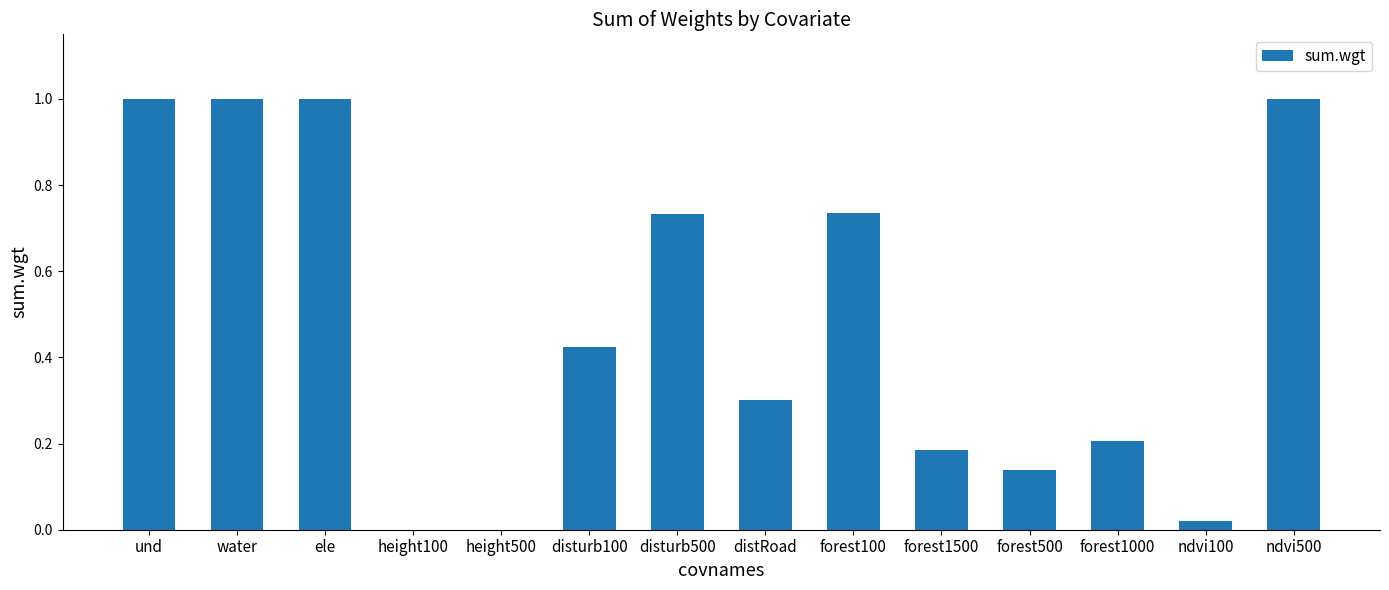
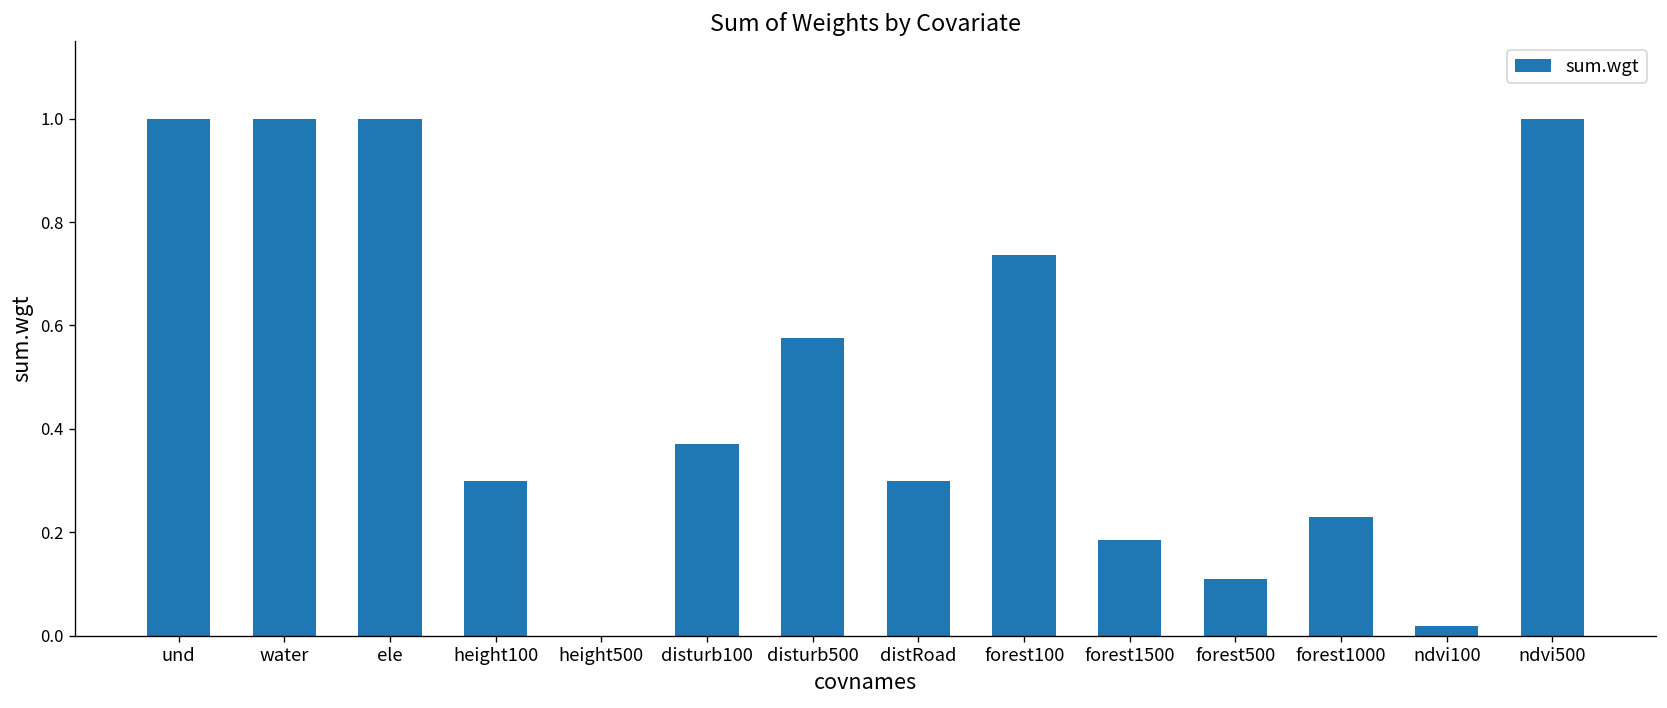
  {
    "und": 1.00,
    "water": 1.00,
    "ele": 1.00,
-   "height100": 0.0,
+   "height100": 0.3,
    "height500": 0.00,
-   "disturb100": 0.42,
-   "disturb500": 0.73,
+   "disturb100": 0.37,
+   "disturb500": 0.58,
    "distRoad": 0.30,
    "forest100": 0.74,
    "forest1500": 0.19,
-   "forest500": 0.14,
-   "forest1000": 0.21,
+   "forest500": 0.11,
+   "forest1000": 0.23,
    "ndvi100": 0.02,
    "ndvi500": 1.00
  }
